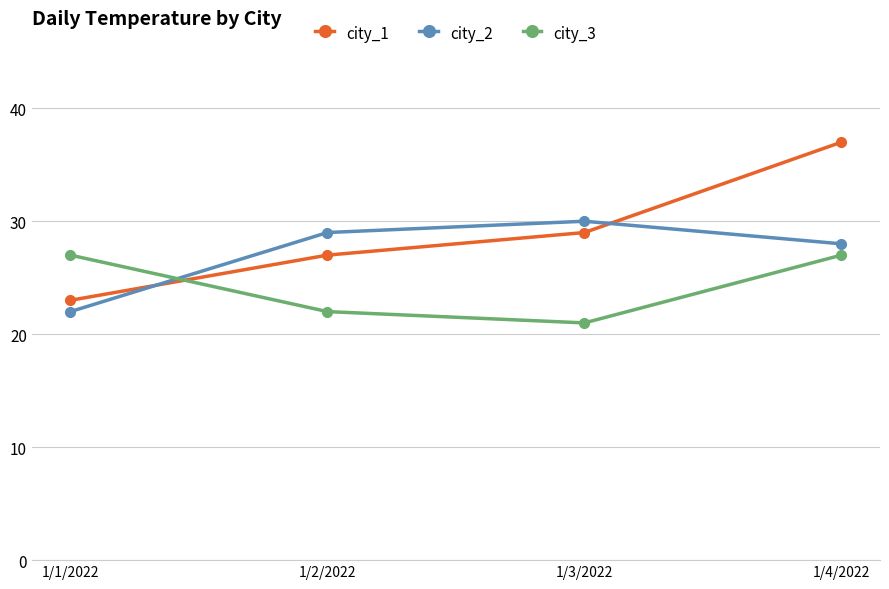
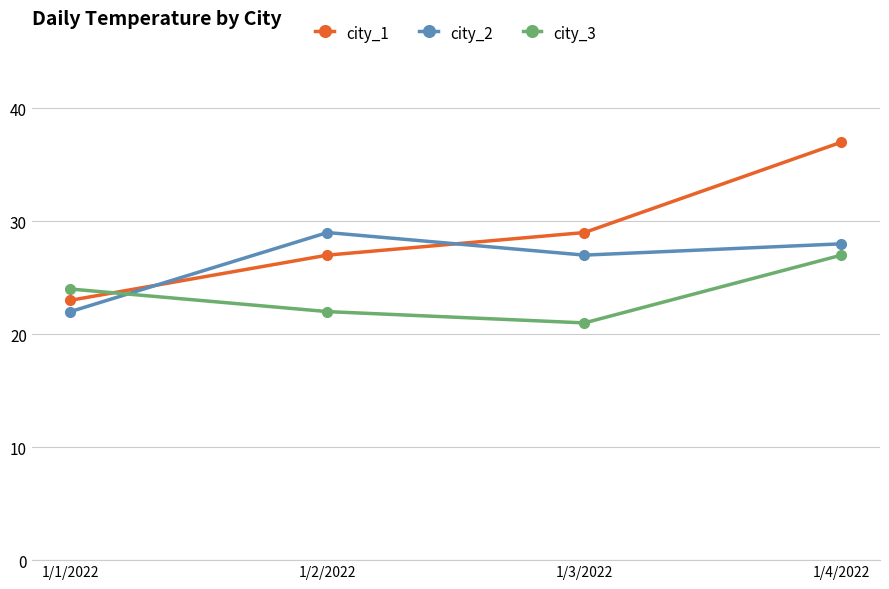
  {
    "city_1": {
      "1/1/2022": 23,
      "1/2/2022": 27,
      "1/3/2022": 29,
      "1/4/2022": 37
    },
    "city_2": {
      "1/1/2022": 22,
      "1/2/2022": 29,
-     "1/3/2022": 30,
+     "1/3/2022": 27,
      "1/4/2022": 28
    },
    "city_3": {
-     "1/1/2022": 27,
+     "1/1/2022": 24,
      "1/2/2022": 22,
      "1/3/2022": 21,
      "1/4/2022": 27
    }
  }
